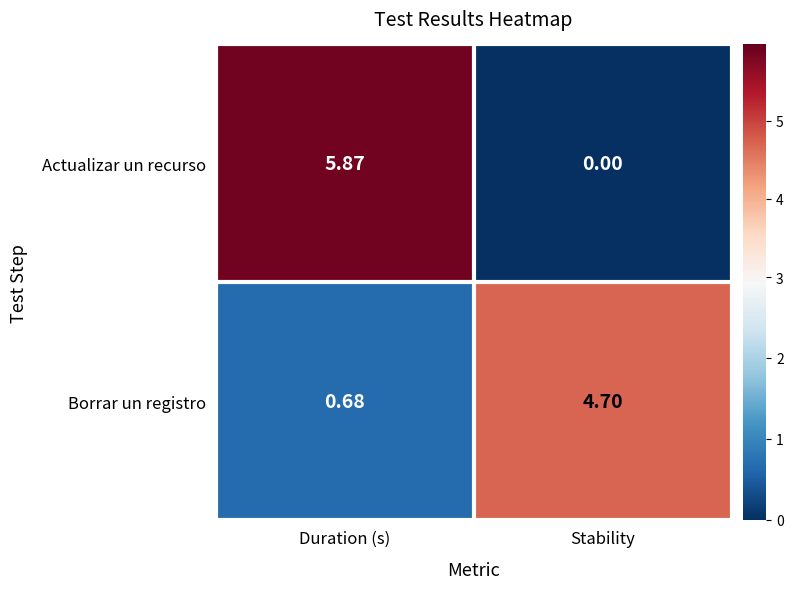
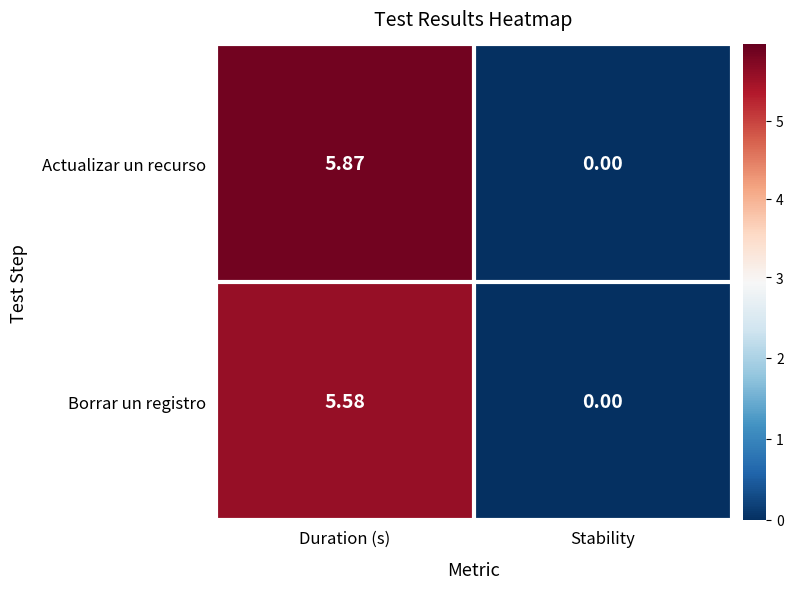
  {
    "Actualizar un recurso": {
      "Duration (s)": 5.87,
      "Stability": 0.00
    },
    "Borrar un registro": {
-     "Duration (s)": 0.68,
-     "Stability": 4.70
+     "Duration (s)": 5.58,
+     "Stability": 0.00
    }
  }
